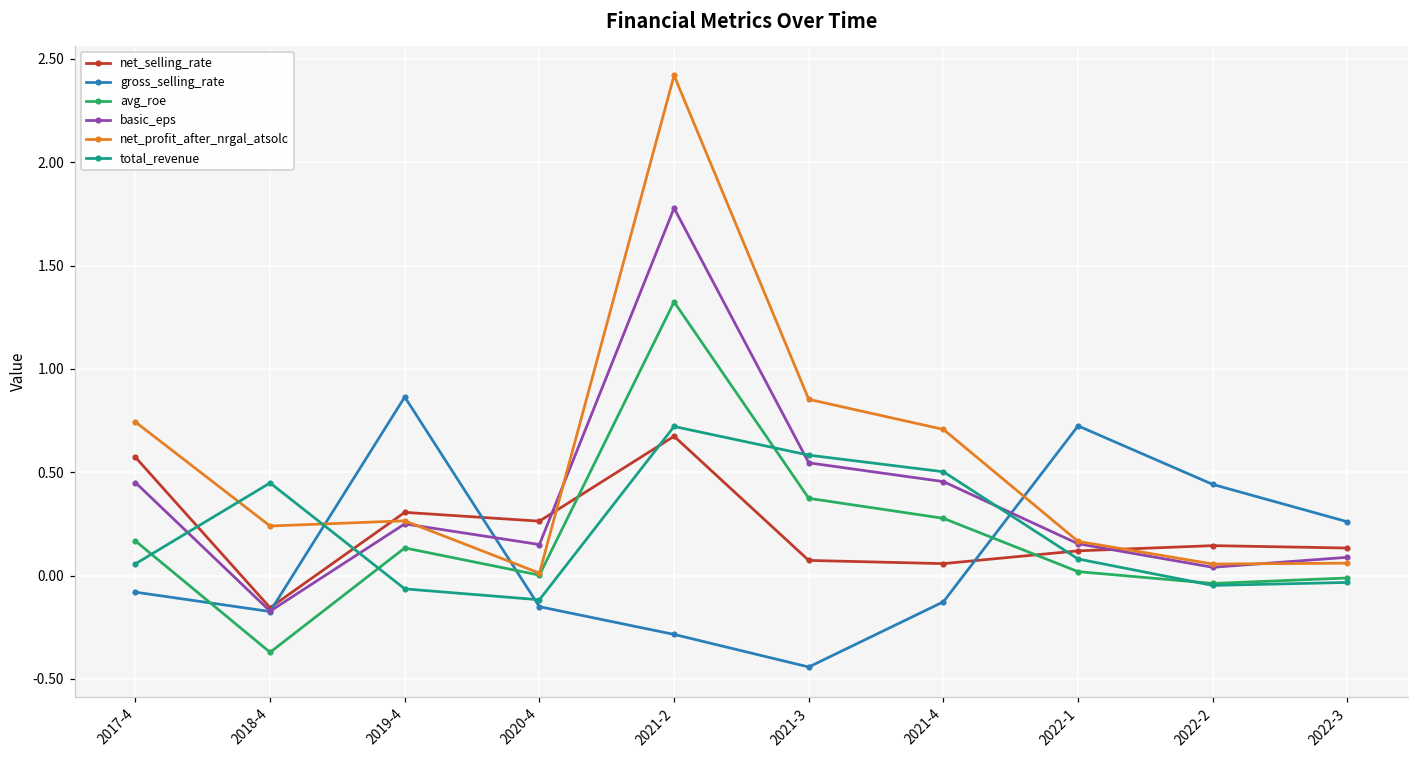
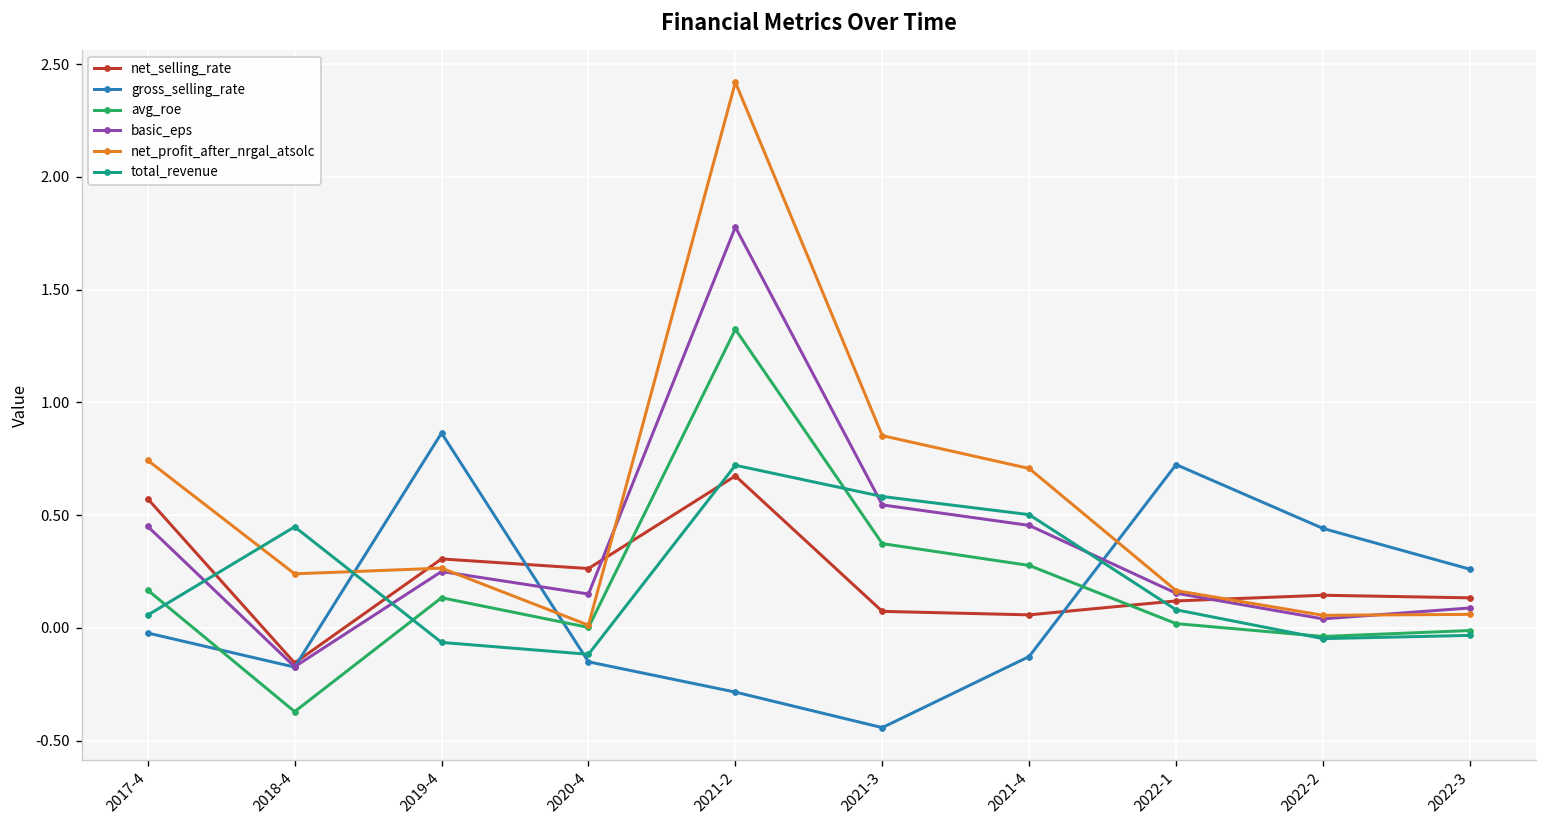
  {
    "net_selling_rate": {
      "2017-4": 0.57,
      "2018-4": -0.16,
      "2019-4": 0.31,
      "2020-4": 0.26,
      "2021-2": 0.67,
      "2021-3": 0.07,
      "2021-4": 0.06,
      "2022-1": 0.12,
      "2022-2": 0.14,
      "2022-3": 0.13
    },
    "gross_selling_rate": {
-     "2017-4": -0.08,
+     "2017-4": -0.02,
      "2019-4": 0.86,
      "2020-4": -0.15,
      "2021-2": -0.28,
      "2021-3": -0.44,
      "2021-4": -0.13,
      "2022-1": 0.72,
      "2022-2": 0.44,
      "2022-3": 0.26
    },
    "basic_eps": {
      "2017-4": 0.45,
      "2019-4": 0.25,
      "2020-4": 0.15,
      "2021-2": 1.78,
      "2021-3": 0.55,
      "2021-4": 0.45,
      "2022-2": 0.04,
      "2022-3": 0.09
    },
    "net_profit_after_nrgal_atsolc": {
      "2017-4": 0.74,
      "2018-4": 0.24,
      "2019-4": 0.26,
      "2021-2": 2.42,
      "2021-3": 0.85,
      "2021-4": 0.71,
      "2022-2": 0.06,
      "2022-3": 0.06
    }
  }
